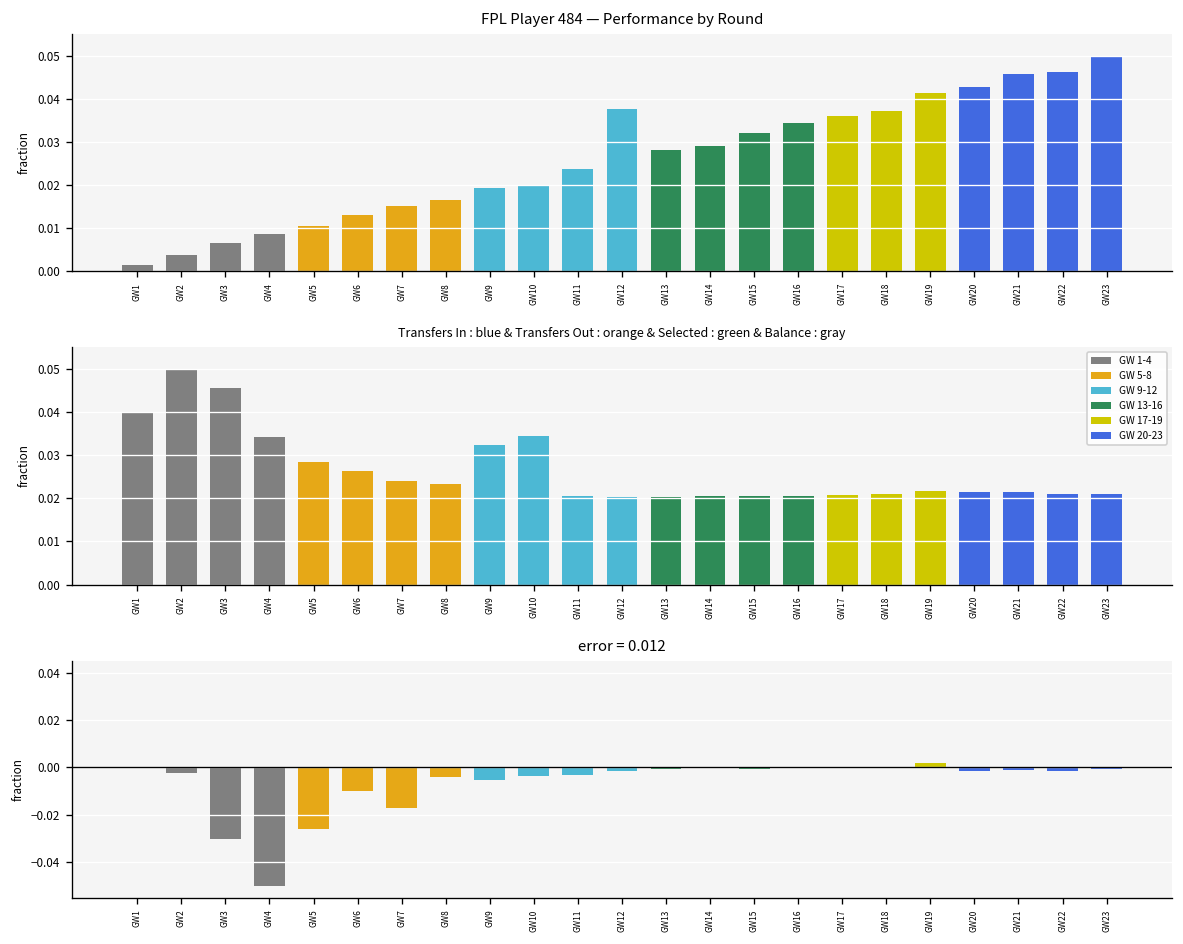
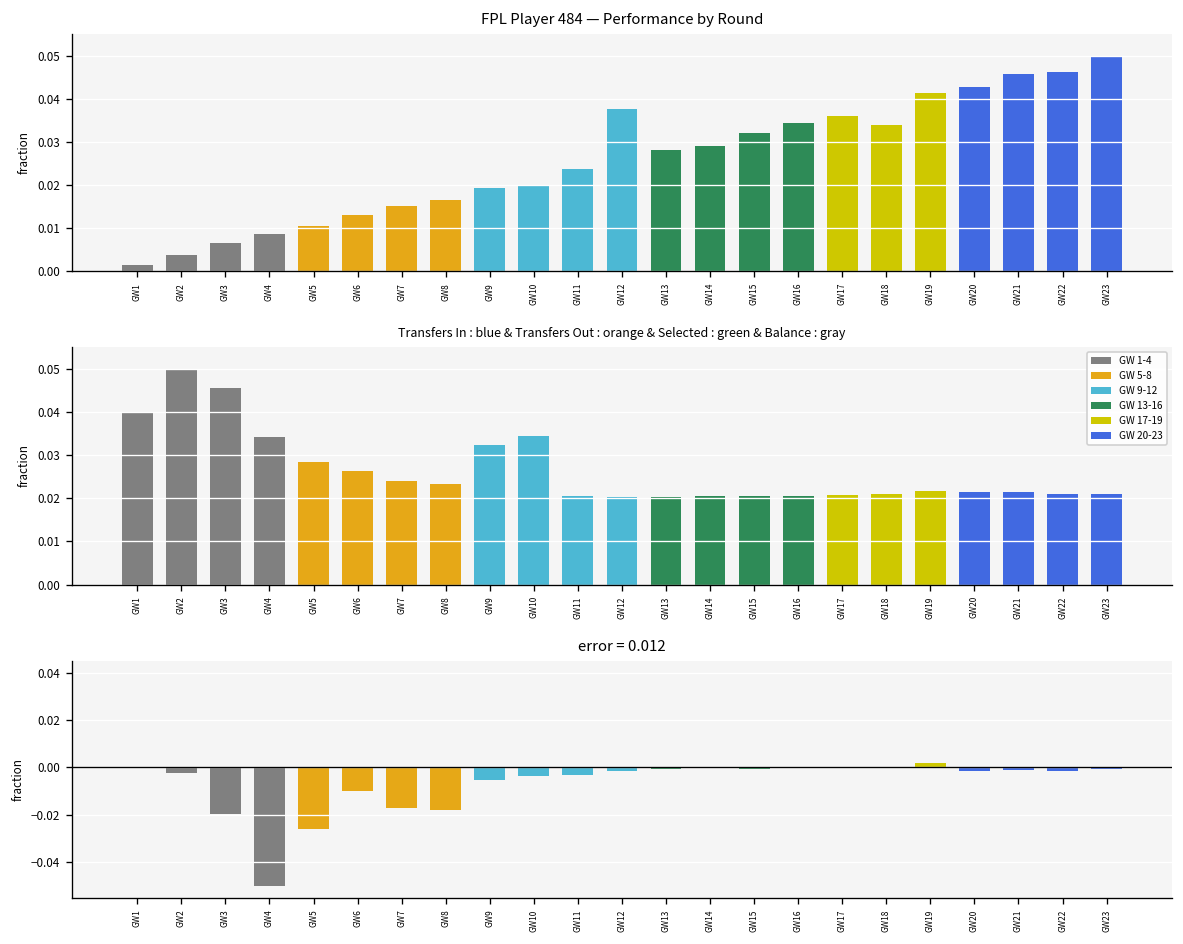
  {
    "FPL Player 484 — Performance by Round": {
      "GW1": 0.002,
      "GW2": 0.004,
      "GW3": 0.007,
      "GW4": 0.009,
      "GW5": 0.010,
      "GW6": 0.013,
      "GW7": 0.015,
      "GW8": 0.017,
      "GW9": 0.019,
      "GW10": 0.020,
      "GW11": 0.024,
      "GW12": 0.038,
      "GW13": 0.028,
      "GW14": 0.029,
      "GW15": 0.032,
      "GW16": 0.034,
      "GW17": 0.036,
-     "GW18": 0.037,
+     "GW18": 0.034,
      "GW19": 0.041,
      "GW20": 0.043,
      "GW21": 0.046,
      "GW22": 0.046,
      "GW23": 0.050
    },
    "Transfers In : blue & Transfers Out : orange & Selected : green & Balance : gray": {
      "GW1": 0.040,
      "GW2": 0.050,
      "GW3": 0.046,
      "GW4": 0.034,
      "GW5": 0.028,
      "GW6": 0.026,
      "GW7": 0.024,
      "GW8": 0.023,
      "GW9": 0.032,
      "GW10": 0.034,
      "GW11": 0.021,
      "GW12": 0.020,
      "GW13": 0.020,
      "GW14": 0.020,
      "GW15": 0.020,
      "GW16": 0.021,
      "GW17": 0.021,
      "GW18": 0.021,
      "GW19": 0.022,
      "GW20": 0.021,
      "GW21": 0.021,
      "GW22": 0.021,
      "GW23": 0.021
    },
    "error = 0.012": {
      "GW1": 0.000,
      "GW2": -0.002,
-     "GW3": -0.030,
+     "GW3": -0.020,
      "GW4": -0.050,
      "GW5": -0.026,
      "GW6": -0.010,
      "GW7": -0.017,
-     "GW8": -0.004,
+     "GW8": -0.018,
      "GW9": -0.005,
      "GW10": -0.004,
      "GW11": -0.003,
      "GW12": -0.002,
      "GW19": 0.002,
      "GW20": -0.002,
      "GW22": -0.002
    }
  }
